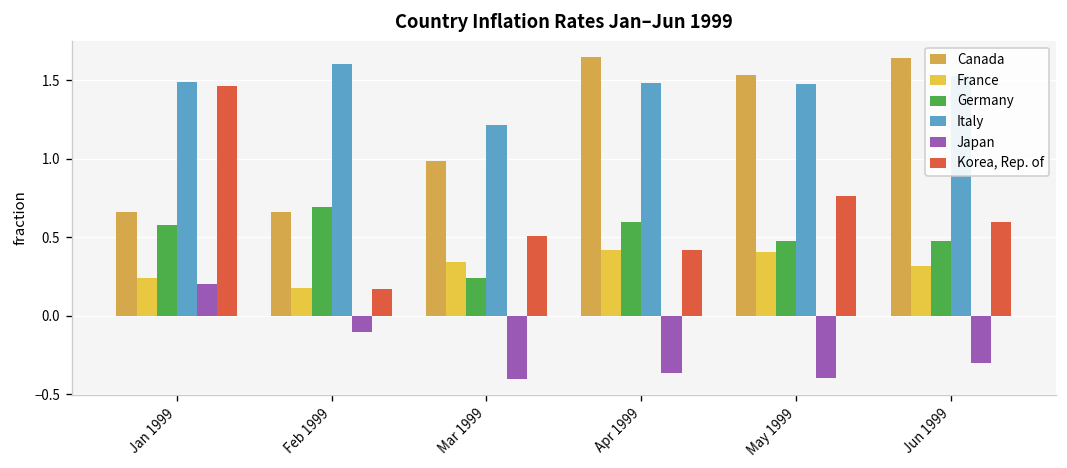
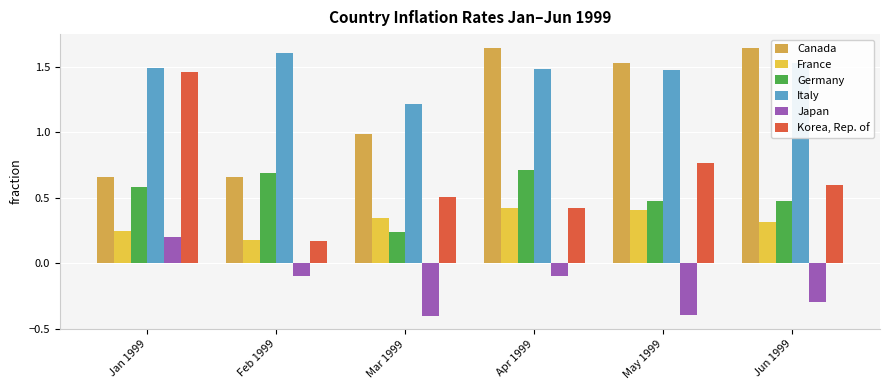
  {
    "Germany": {
      "Jan 1999": 0.58,
      "Feb 1999": 0.69,
      "Mar 1999": 0.24,
-     "Apr 1999": 0.60,
+     "Apr 1999": 0.71,
      "May 1999": 0.48,
      "Jun 1999": 0.48
    },
    "Italy": {
      "Jan 1999": 1.49,
      "Feb 1999": 1.60,
      "Mar 1999": 1.22,
      "Apr 1999": 1.48,
      "May 1999": 1.48
    },
    "Japan": {
      "Jan 1999": 0.20,
      "Feb 1999": -0.10,
      "Mar 1999": -0.40,
-     "Apr 1999": -0.36,
+     "Apr 1999": -0.10,
      "May 1999": -0.40,
      "Jun 1999": -0.30
    },
    "Korea, Rep. of": {
      "Jan 1999": 1.46,
      "Feb 1999": 0.17,
      "Mar 1999": 0.51,
      "Apr 1999": 0.42,
      "May 1999": 0.76,
      "Jun 1999": 0.60
    }
  }
